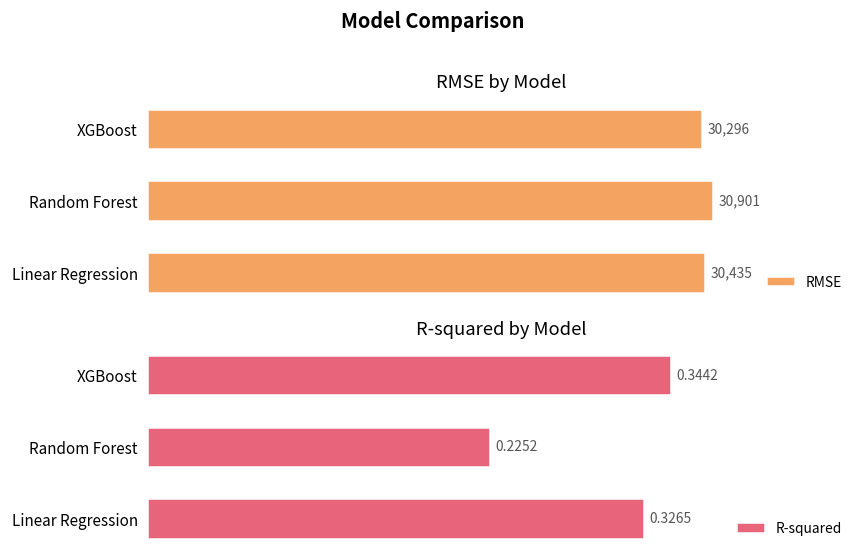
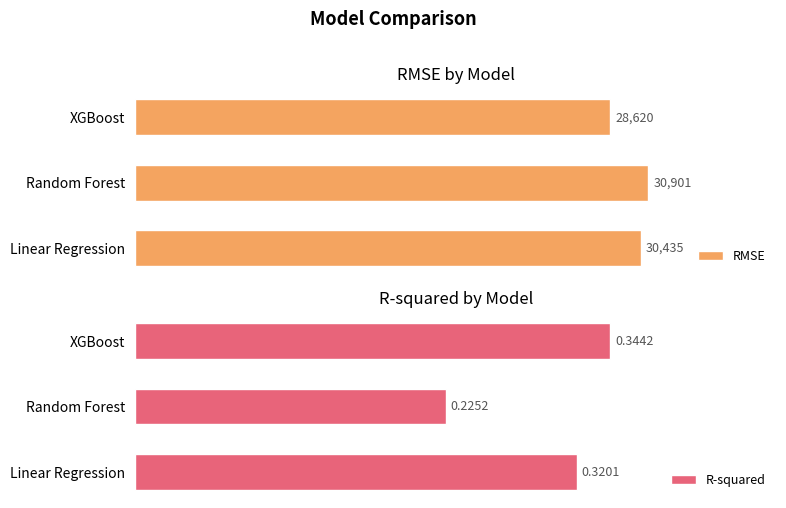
  {
    "RMSE by Model": {
-     "XGBoost": "30,296",
+     "XGBoost": "28,620",
      "Random Forest": "30,901",
      "Linear Regression": "30,435"
    },
    "R-squared by Model": {
      "XGBoost": "0.3442",
      "Random Forest": "0.2252",
-     "Linear Regression": "0.3265"
+     "Linear Regression": "0.3201"
    }
  }
